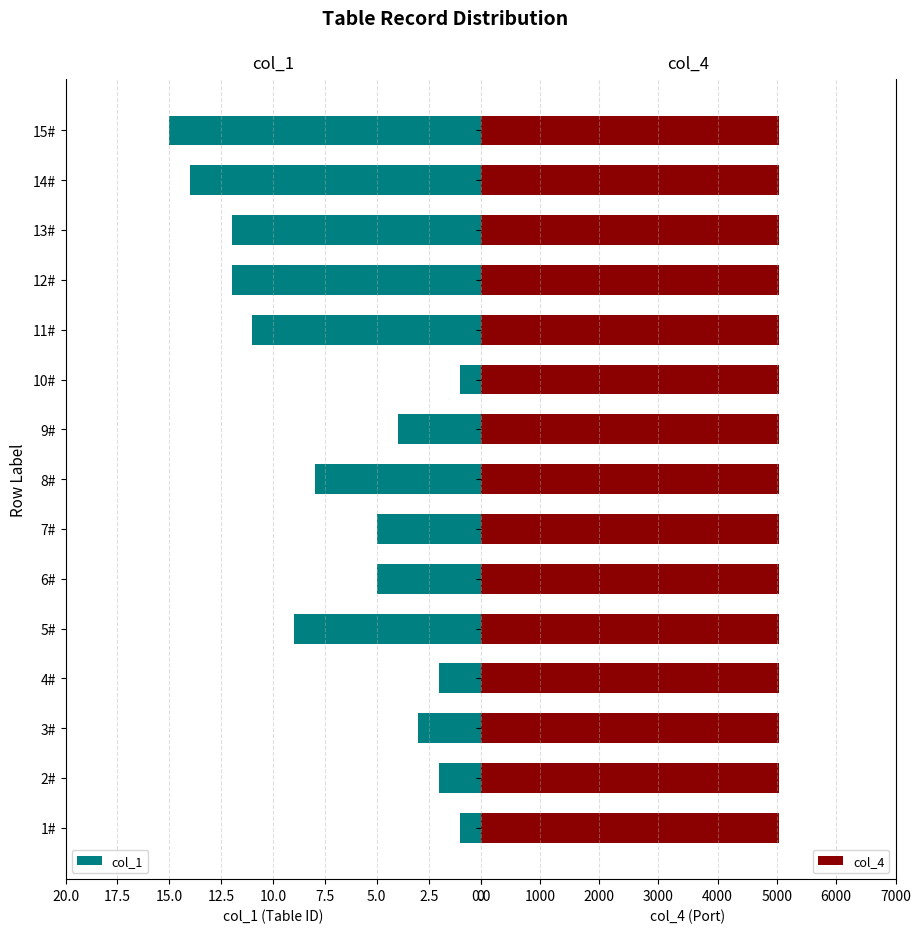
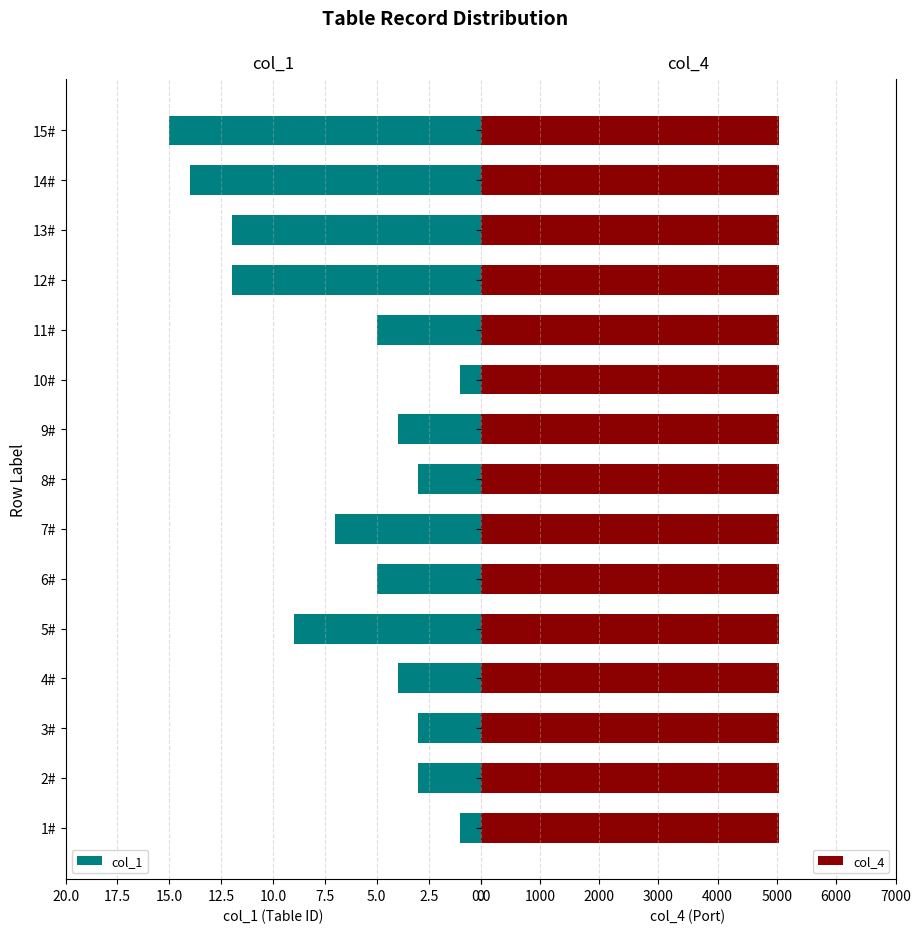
  {
    "col_1": {
      "15#": 15.0,
      "14#": 14.0,
      "13#": 12.0,
      "12#": 12.0,
-     "11#": 11.0,
+     "11#": 5.0,
      "10#": 1.0,
      "9#": 4.0,
-     "8#": 8.0,
-     "7#": 5.0,
+     "8#": 3.0,
+     "7#": 7.0,
      "6#": 5.0,
      "5#": 9.0,
-     "4#": 2.0,
+     "4#": 4.0,
      "3#": 3.0,
-     "2#": 2.0,
+     "2#": 3.0,
      "1#": 1.0
    }
  }
